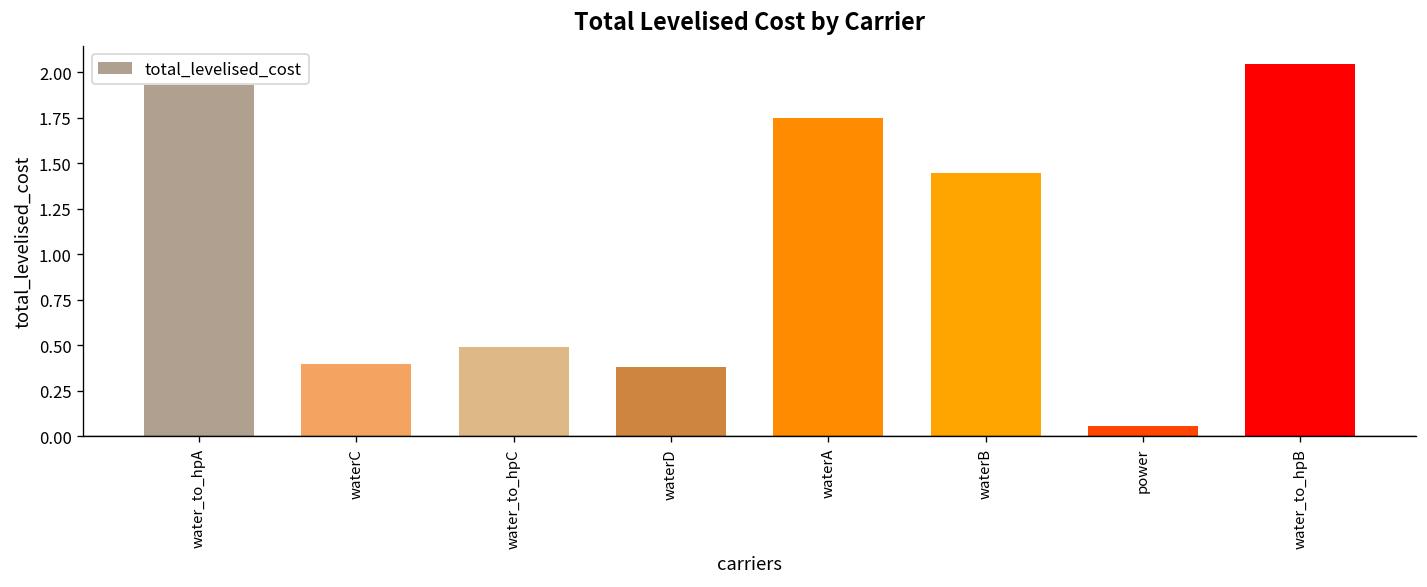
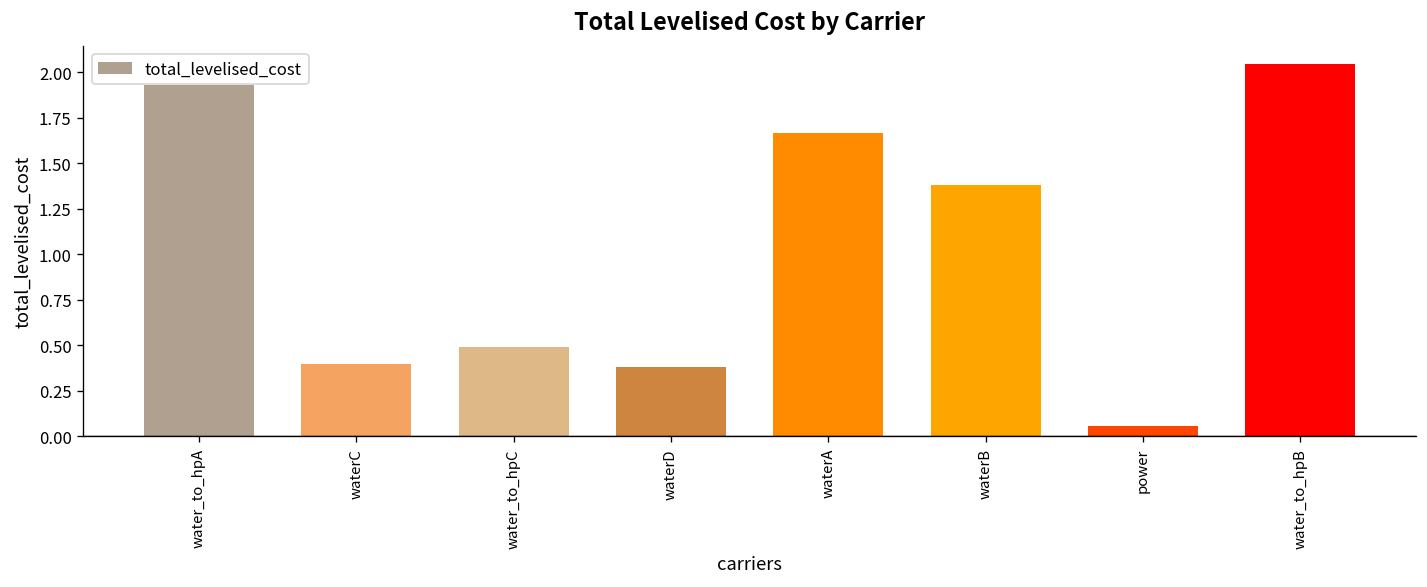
  {
    "water_to_hpA": 1.93,
    "waterC": 0.40,
    "water_to_hpC": 0.49,
    "waterD": 0.38,
-   "waterA": 1.75,
-   "waterB": 1.45,
+   "waterA": 1.67,
+   "waterB": 1.38,
    "power": 0.06,
    "water_to_hpB": 2.04
  }
